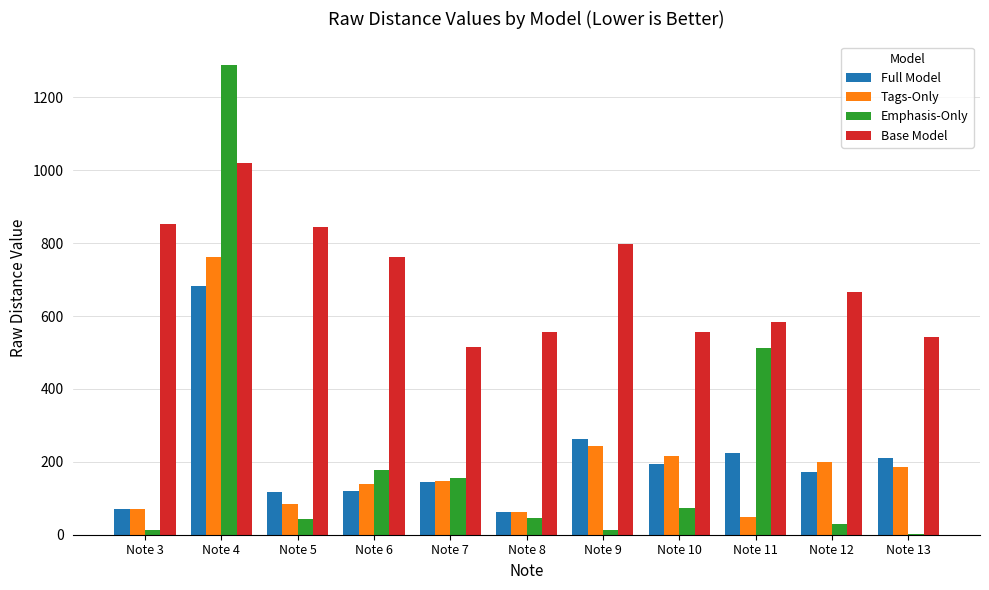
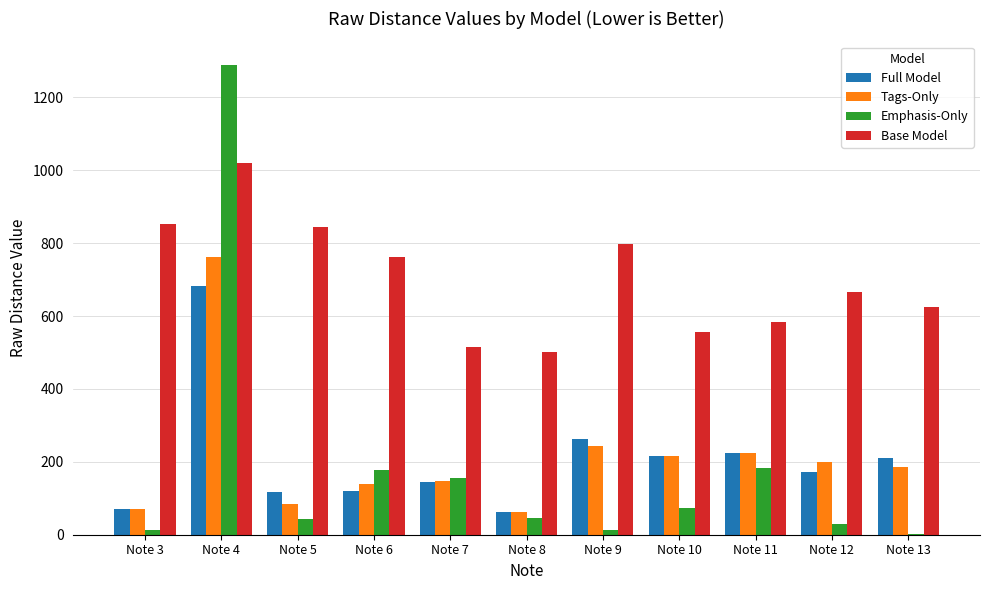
  {
    "Full Model": {
      "Note 3": 70,
      "Note 4": 680,
      "Note 5": 120,
      "Note 6": 120,
      "Note 7": 140,
      "Note 8": 60,
      "Note 9": 260,
-     "Note 10": 190,
+     "Note 10": 220,
      "Note 11": 220,
      "Note 12": 170,
      "Note 13": 210
    },
    "Tags-Only": {
      "Note 3": 70,
      "Note 4": 760,
      "Note 5": 80,
      "Note 6": 140,
      "Note 7": 150,
      "Note 8": 60,
      "Note 9": 240,
      "Note 10": 220,
-     "Note 11": 50,
+     "Note 11": 230,
      "Note 12": 200,
      "Note 13": 190
    },
    "Emphasis-Only": {
      "Note 3": 10,
      "Note 4": 1290,
      "Note 5": 40,
      "Note 6": 180,
      "Note 7": 160,
      "Note 8": 50,
      "Note 9": 10,
      "Note 10": 70,
-     "Note 11": 510,
+     "Note 11": 180,
      "Note 12": 30
    },
    "Base Model": {
      "Note 3": 850,
      "Note 4": 1020,
      "Note 5": 850,
      "Note 6": 760,
      "Note 7": 520,
-     "Note 8": 560,
+     "Note 8": 500,
      "Note 9": 800,
      "Note 10": 560,
      "Note 11": 580,
      "Note 12": 670,
-     "Note 13": 540
+     "Note 13": 620
    }
  }
